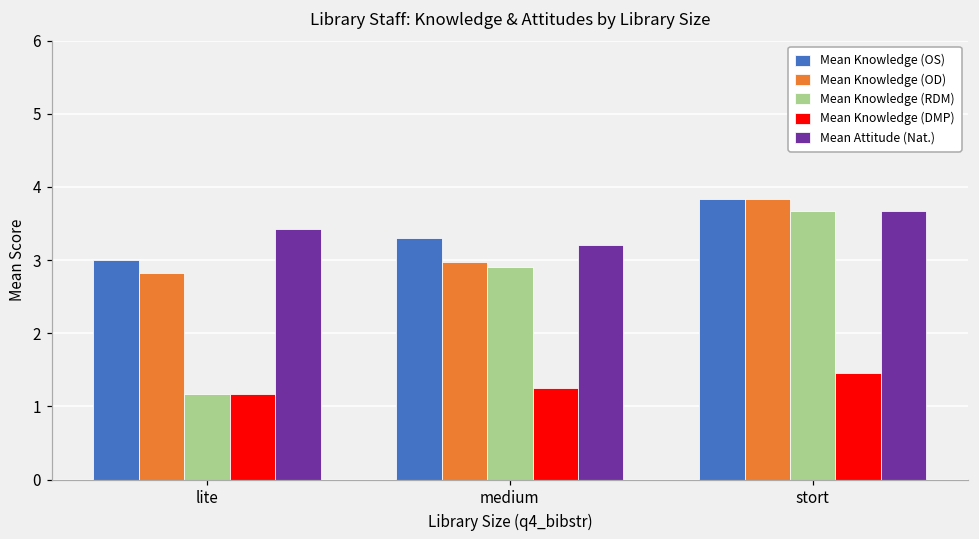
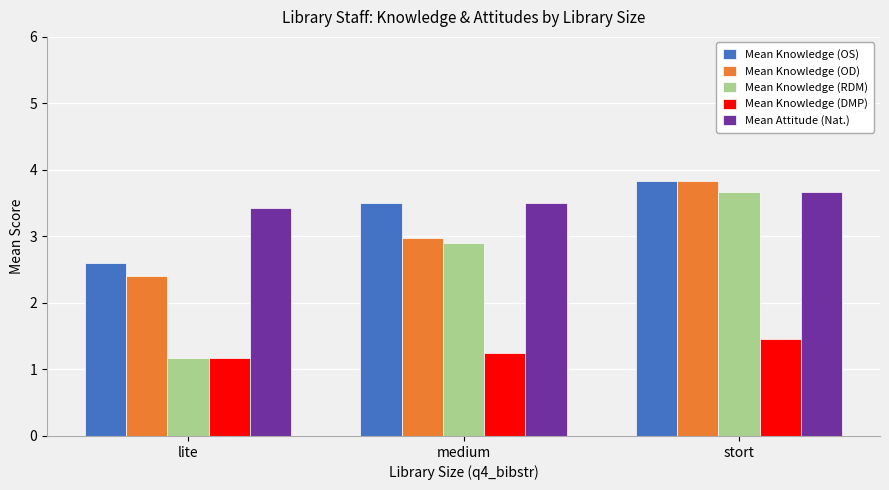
  {
    "Mean Knowledge (OS)": {
-     "lite": 3.0,
-     "medium": 3.3,
+     "lite": 2.6,
+     "medium": 3.5,
      "stort": 3.8
    },
    "Mean Knowledge (OD)": {
-     "lite": 2.8,
+     "lite": 2.4,
      "medium": 3.0,
      "stort": 3.8
    },
    "Mean Knowledge (RDM)": {
      "lite": 1.2,
      "medium": 2.9,
      "stort": 3.7
    },
    "Mean Knowledge (DMP)": {
      "lite": 1.2,
      "medium": 1.3,
      "stort": 1.5
    },
    "Mean Attitude (Nat.)": {
      "lite": 3.4,
-     "medium": 3.2,
+     "medium": 3.5,
      "stort": 3.7
    }
  }
